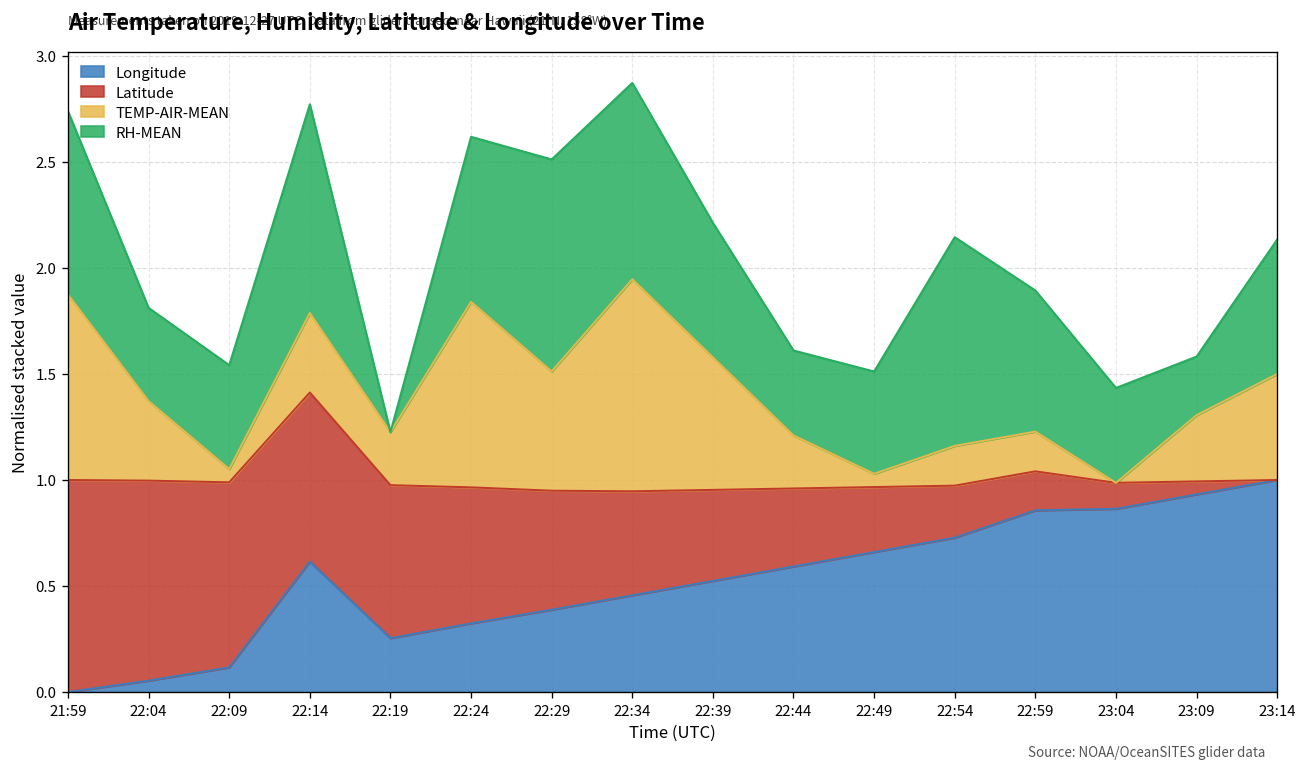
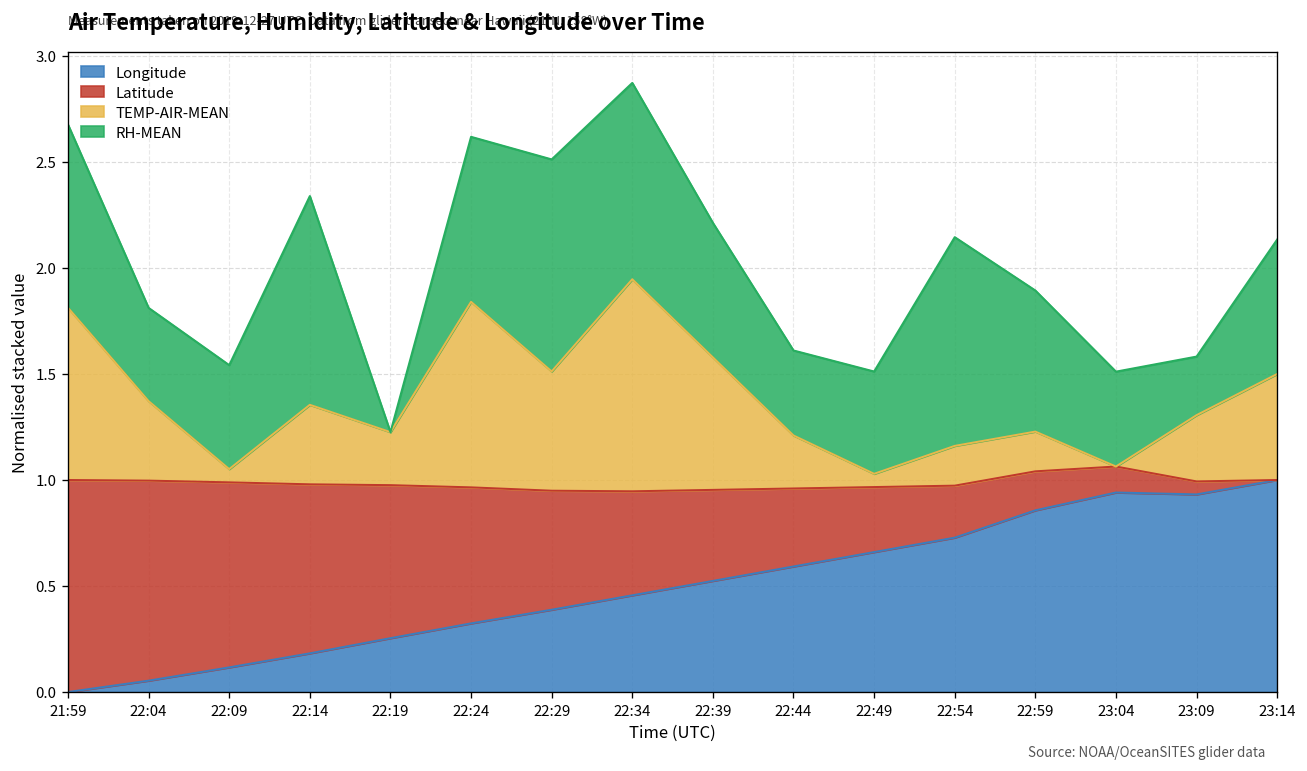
  {
    "Longitude": {
      "21:59": 0.00,
      "22:04": 0.05,
      "22:09": 0.12,
-     "22:14": 0.62,
+     "22:14": 0.18,
      "22:19": 0.25,
      "22:24": 0.32,
      "22:29": 0.39,
      "22:34": 0.46,
      "22:39": 0.52,
      "22:44": 0.59,
      "22:49": 0.66,
      "22:54": 0.73,
      "22:59": 0.86,
-     "23:04": 0.86,
+     "23:04": 0.94,
      "23:09": 0.93
    },
    "Latitude": {
      "21:59": 1.00,
      "22:04": 0.94,
      "22:09": 0.87,
      "22:14": 0.80,
      "22:19": 0.72,
      "22:24": 0.64,
      "22:29": 0.56,
      "22:34": 0.49,
      "22:39": 0.43,
      "22:44": 0.37,
      "22:49": 0.31,
      "22:54": 0.25,
      "22:59": 0.18,
      "23:09": 0.06
    },
    "TEMP-AIR-MEAN": {
-     "21:59": 0.88,
+     "21:59": 0.81,
      "22:04": 0.37,
      "22:09": 0.06,
      "22:14": 0.37,
      "22:24": 0.88,
      "22:29": 0.56,
      "22:34": 1.00,
      "22:39": 0.62,
      "22:44": 0.25,
      "22:49": 0.06,
      "22:54": 0.19,
      "22:59": 0.19,
      "23:09": 0.31,
      "23:14": 0.50
    },
    "RH-MEAN": {
      "21:59": 0.86,
      "22:04": 0.44,
      "22:09": 0.49,
      "22:14": 0.98,
      "22:24": 0.78,
      "22:29": 1.00,
      "22:34": 0.93,
      "22:39": 0.63,
      "22:44": 0.40,
      "22:49": 0.48,
      "22:54": 0.98,
      "22:59": 0.67,
      "23:04": 0.45,
      "23:09": 0.28,
      "23:14": 0.63
    }
  }
